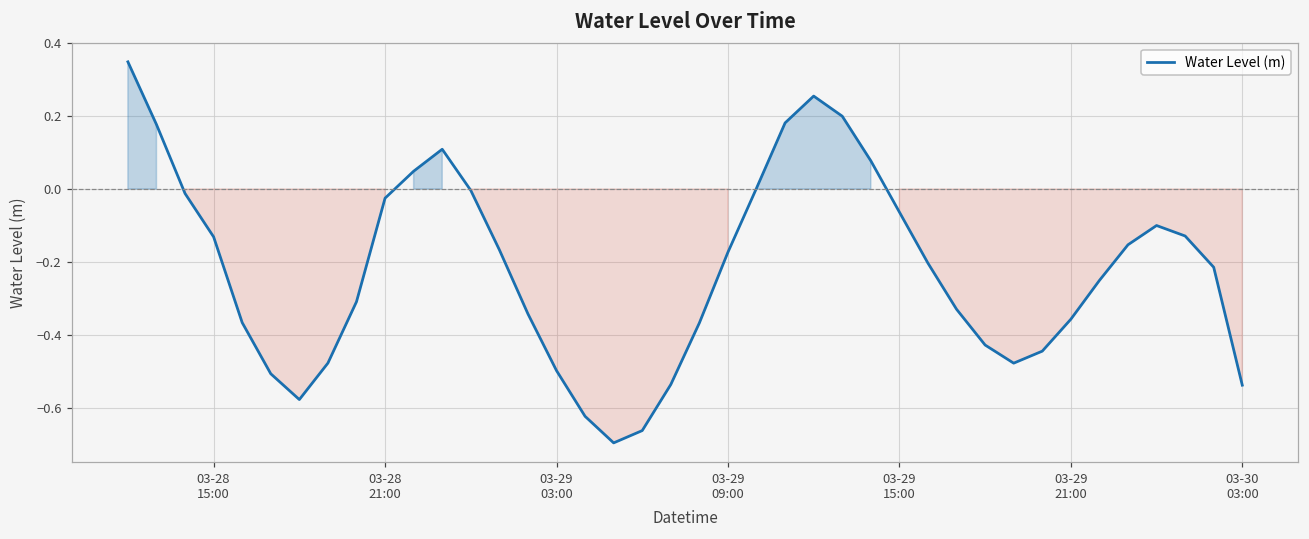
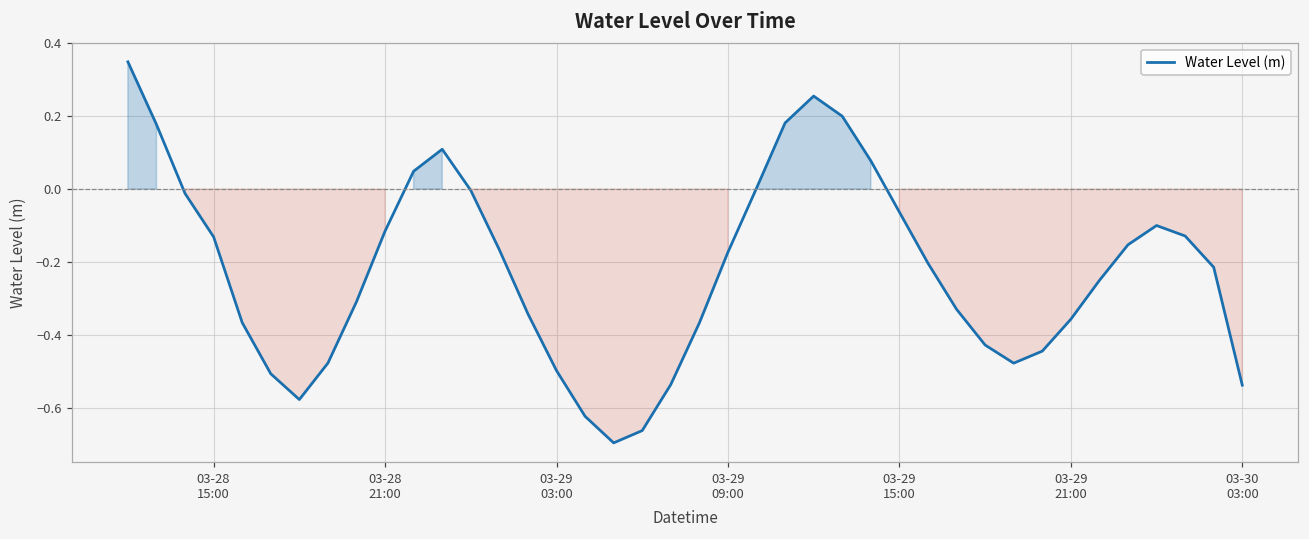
  {
    "03-28 15:00": -0.13,
-   "03-28 21:00": -0.03,
+   "03-28 21:00": -0.12,
    "03-29 03:00": -0.50,
    "03-29 09:00": -0.17,
    "03-29 15:00": -0.06,
    "03-29 21:00": -0.36,
    "03-30 03:00": -0.54
  }
